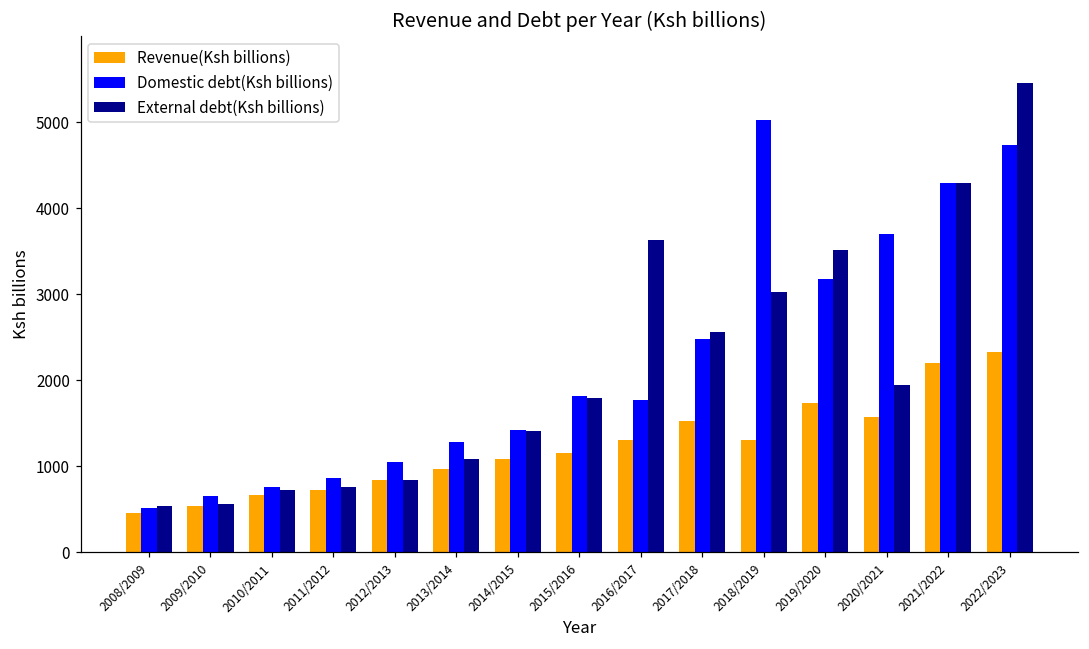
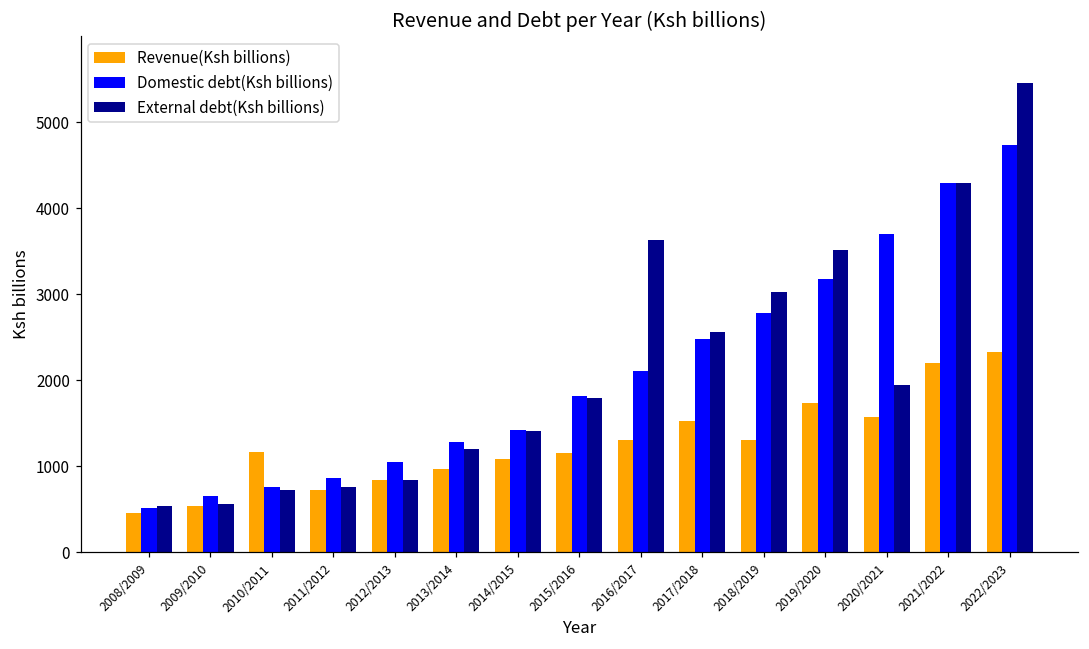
  {
    "Revenue(Ksh billions)": {
      "2008/2009": 500,
      "2009/2010": 500,
-     "2010/2011": 700,
+     "2010/2011": 1200,
      "2011/2012": 700,
      "2012/2013": 800,
      "2013/2014": 1000,
      "2014/2015": 1100,
      "2015/2016": 1200,
      "2016/2017": 1300,
      "2017/2018": 1500,
      "2018/2019": 1300,
      "2019/2020": 1700,
      "2020/2021": 1600,
      "2021/2022": 2200,
      "2022/2023": 2300
    },
    "Domestic debt(Ksh billions)": {
      "2008/2009": 500,
      "2009/2010": 700,
      "2010/2011": 800,
      "2011/2012": 900,
      "2012/2013": 1100,
      "2013/2014": 1300,
      "2014/2015": 1400,
      "2015/2016": 1800,
-     "2016/2017": 1800,
+     "2016/2017": 2100,
      "2017/2018": 2500,
-     "2018/2019": 5000,
+     "2018/2019": 2800,
      "2019/2020": 3200,
      "2020/2021": 3700,
      "2021/2022": 4300,
      "2022/2023": 4700
    },
    "External debt(Ksh billions)": {
      "2008/2009": 500,
      "2009/2010": 600,
      "2010/2011": 700,
      "2011/2012": 800,
      "2012/2013": 800,
-     "2013/2014": 1100,
+     "2013/2014": 1200,
      "2014/2015": 1400,
      "2015/2016": 1800,
      "2016/2017": 3600,
      "2017/2018": 2600,
      "2018/2019": 3000,
      "2019/2020": 3500,
      "2020/2021": 1900,
      "2021/2022": 4300,
      "2022/2023": 5500
    }
  }
